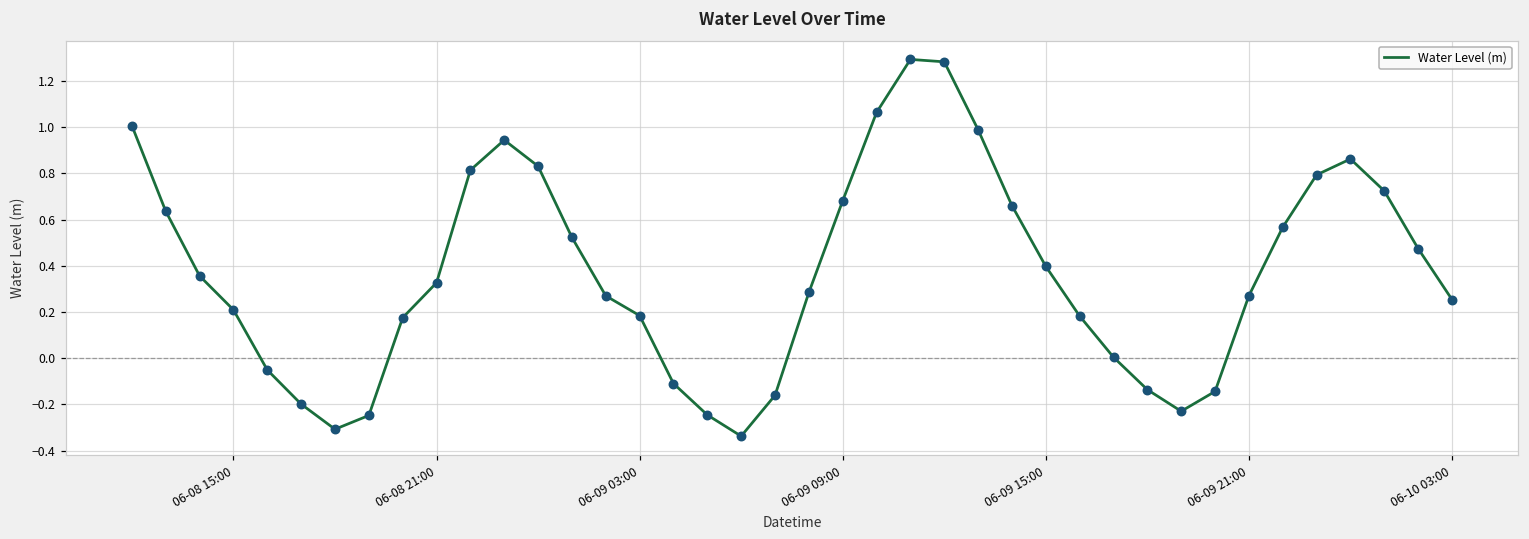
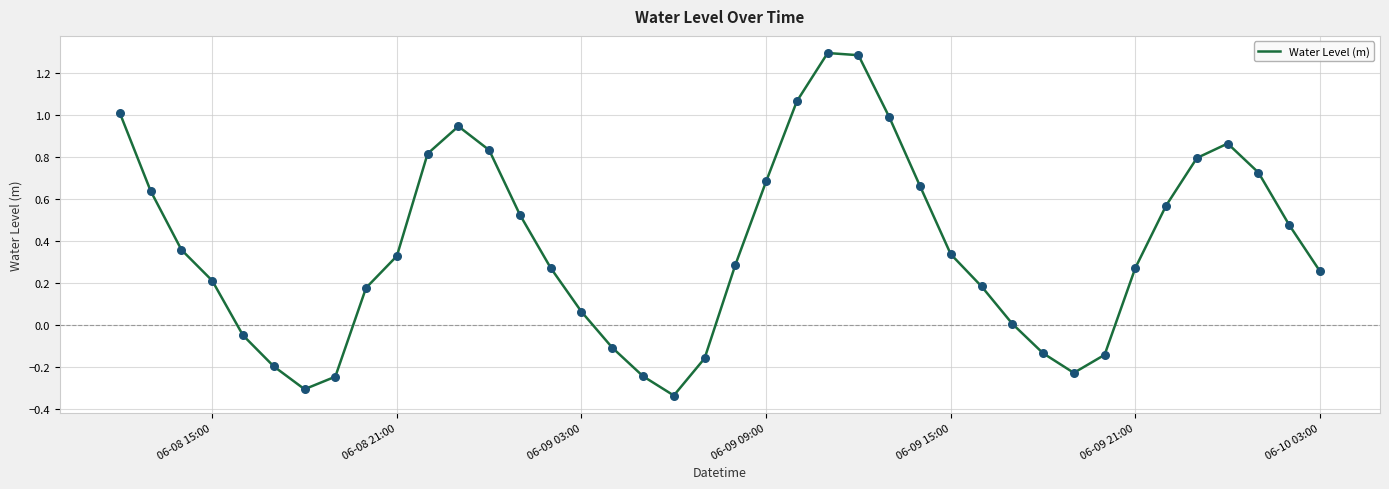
  {
    "06-08 15:00": 0.21,
    "06-08 21:00": 0.33,
-   "06-09 03:00": 0.18,
+   "06-09 03:00": 0.06,
    "06-09 09:00": 0.68,
-   "06-09 15:00": 0.40,
+   "06-09 15:00": 0.34,
    "06-09 21:00": 0.27,
    "06-10 03:00": 0.25
  }
